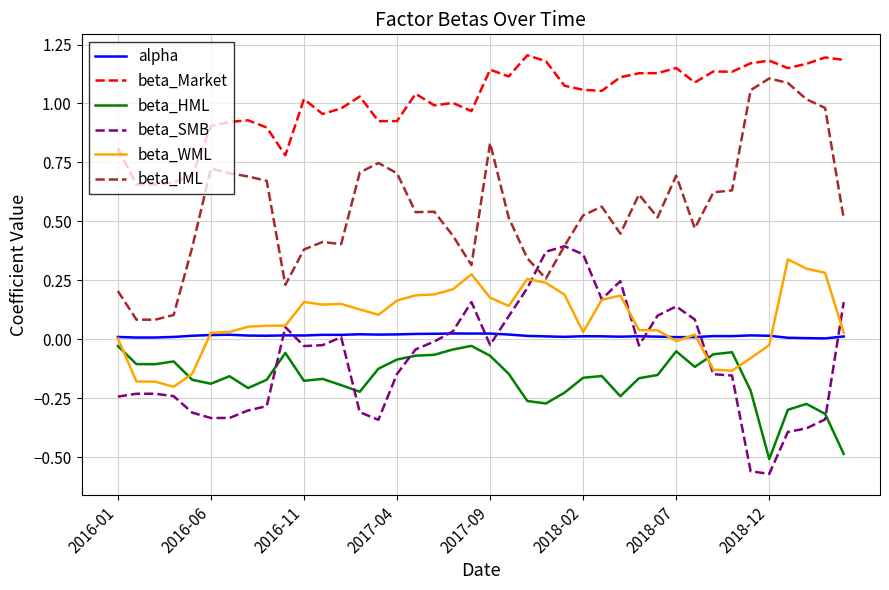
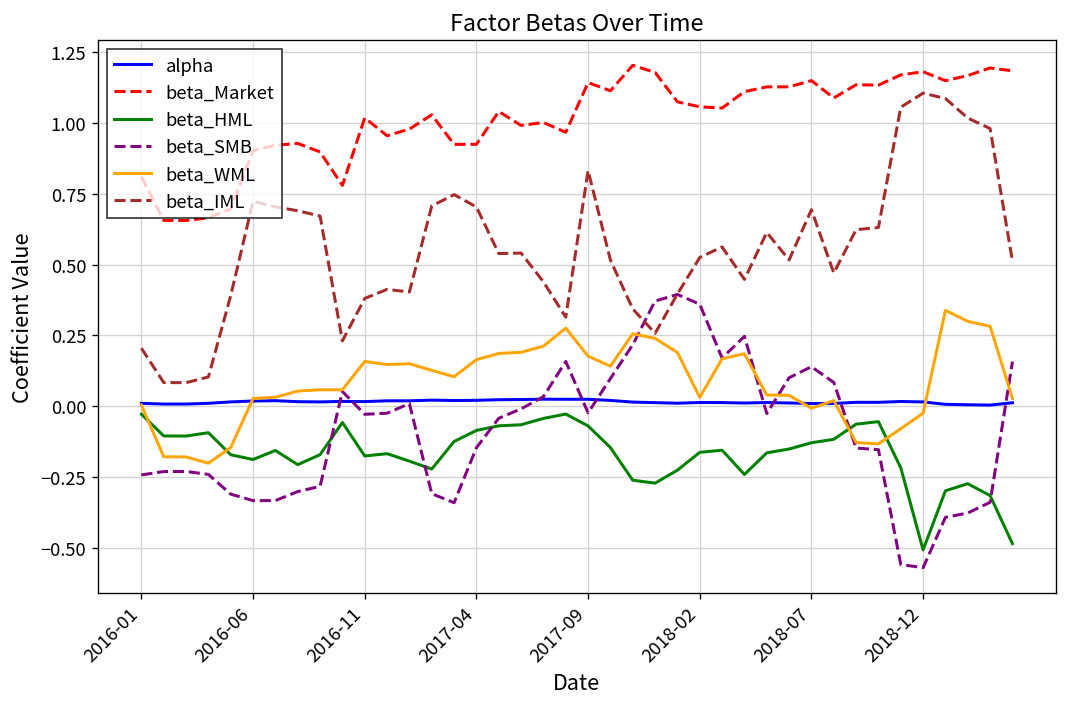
  {
    "alpha": {
      "2016-11": 0.02,
      "2017-04": 0.02,
      "2017-09": 0.02,
      "2018-02": 0.01,
      "2018-07": 0.01,
      "2018-12": 0.01
    },
    "beta_Market": {
      "2016-11": 1.02,
      "2017-04": 0.93,
      "2017-09": 1.14,
      "2018-02": 1.06,
      "2018-07": 1.15,
      "2018-12": 1.18
    },
    "beta_HML": {
      "2016-01": -0.03,
      "2016-06": -0.19,
      "2016-11": -0.18,
      "2017-04": -0.09,
      "2017-09": -0.07,
      "2018-02": -0.16,
-     "2018-07": -0.05,
+     "2018-07": -0.13,
      "2018-12": -0.51
    },
    "beta_SMB": {
      "2016-01": -0.24,
      "2016-06": -0.33,
      "2016-11": -0.03,
      "2017-04": -0.15,
      "2017-09": -0.02,
      "2018-02": 0.36,
      "2018-07": 0.14,
      "2018-12": -0.57
    },
    "beta_WML": {
      "2016-11": 0.16,
      "2017-04": 0.16,
      "2017-09": 0.18,
      "2018-02": 0.03,
      "2018-07": -0.01,
      "2018-12": -0.02
    },
    "beta_IML": {
      "2016-01": 0.20,
      "2016-11": 0.38,
      "2017-04": 0.70,
      "2017-09": 0.83,
      "2018-02": 0.53,
      "2018-07": 0.69,
      "2018-12": 1.11
    }
  }
